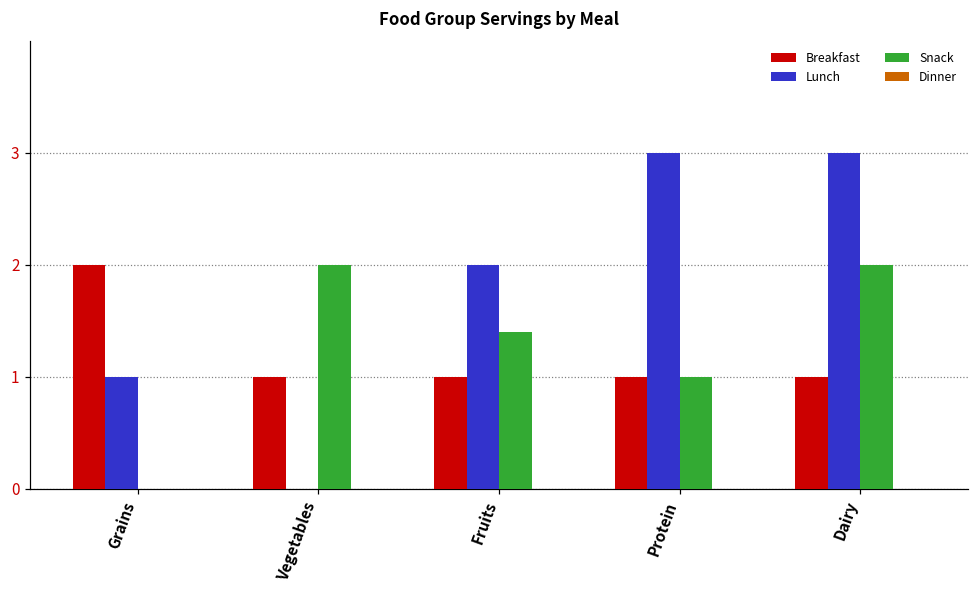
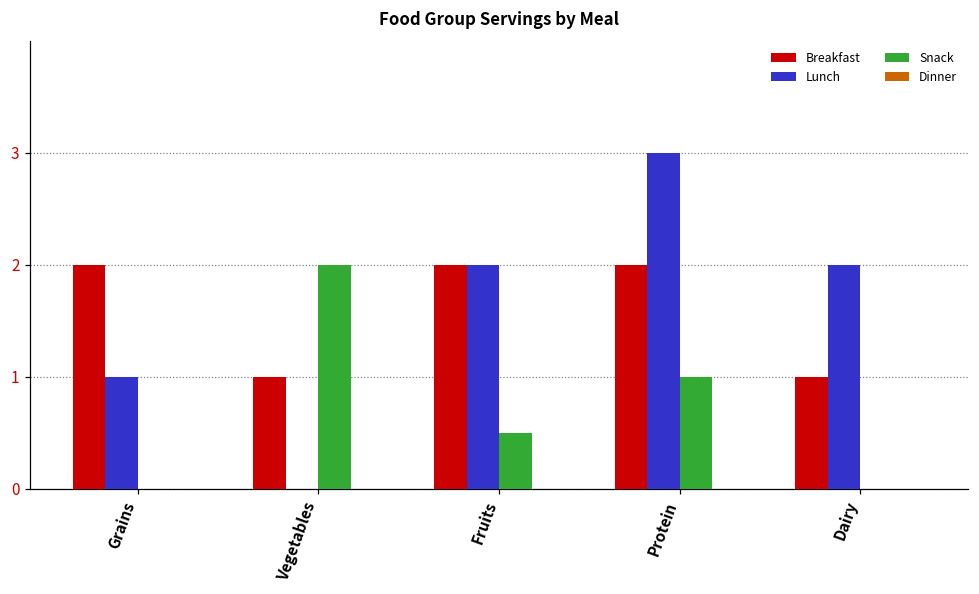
  {
    "Breakfast": {
      "Grains": 2,
      "Vegetables": 1,
-     "Fruits": 1,
-     "Protein": 1,
+     "Fruits": 2,
+     "Protein": 2,
      "Dairy": 1
    },
    "Lunch": {
      "Grains": 1,
      "Vegetables": 0,
      "Fruits": 2,
      "Protein": 3,
-     "Dairy": 3
+     "Dairy": 2
    },
    "Snack": {
      "Grains": 0.0,
      "Vegetables": 2.0,
-     "Fruits": 1.4,
+     "Fruits": 0.5,
      "Protein": 1.0,
-     "Dairy": 2
+     "Dairy": 0
    },
    "Dinner": {
      "Grains": 0.0,
      "Vegetables": 0.0,
      "Fruits": 0.0,
      "Protein": 0.0,
      "Dairy": 0.0
    }
  }
